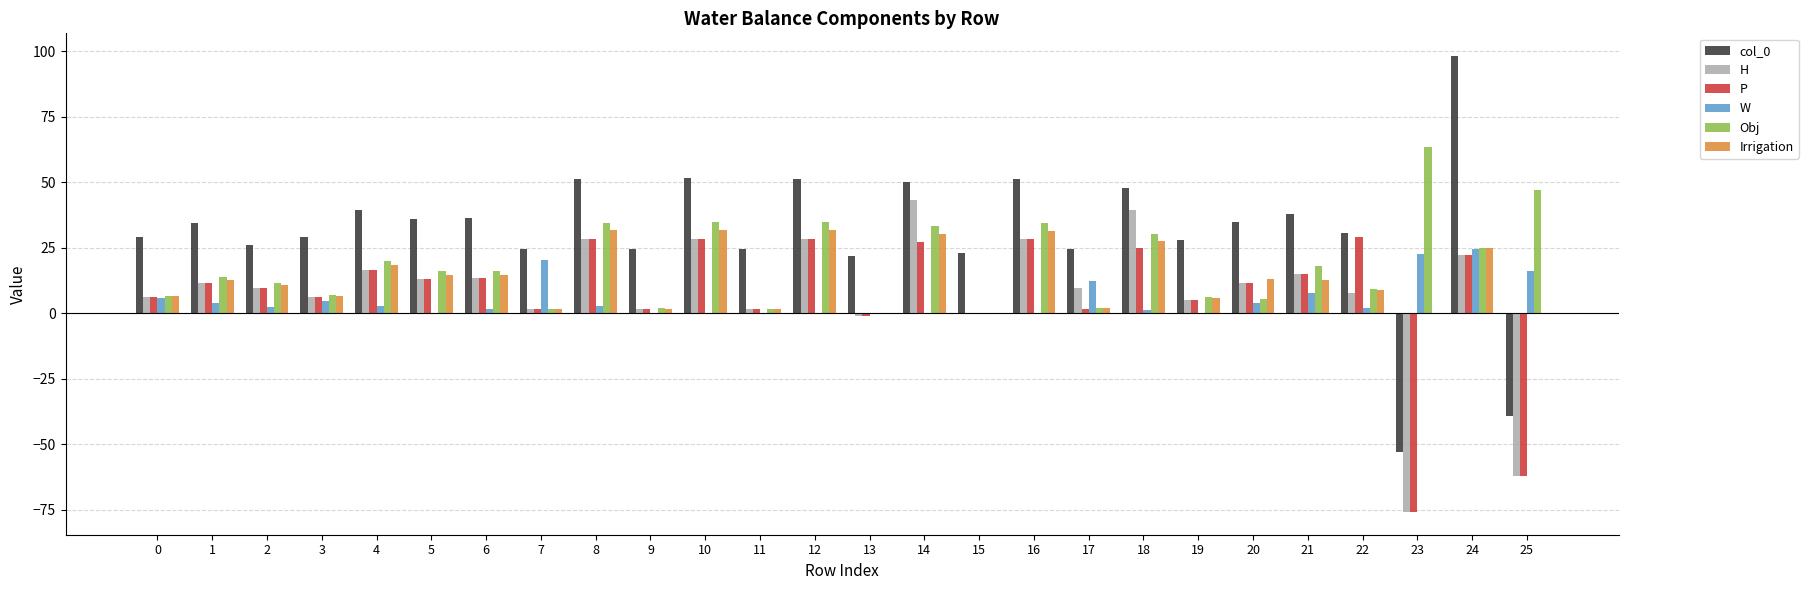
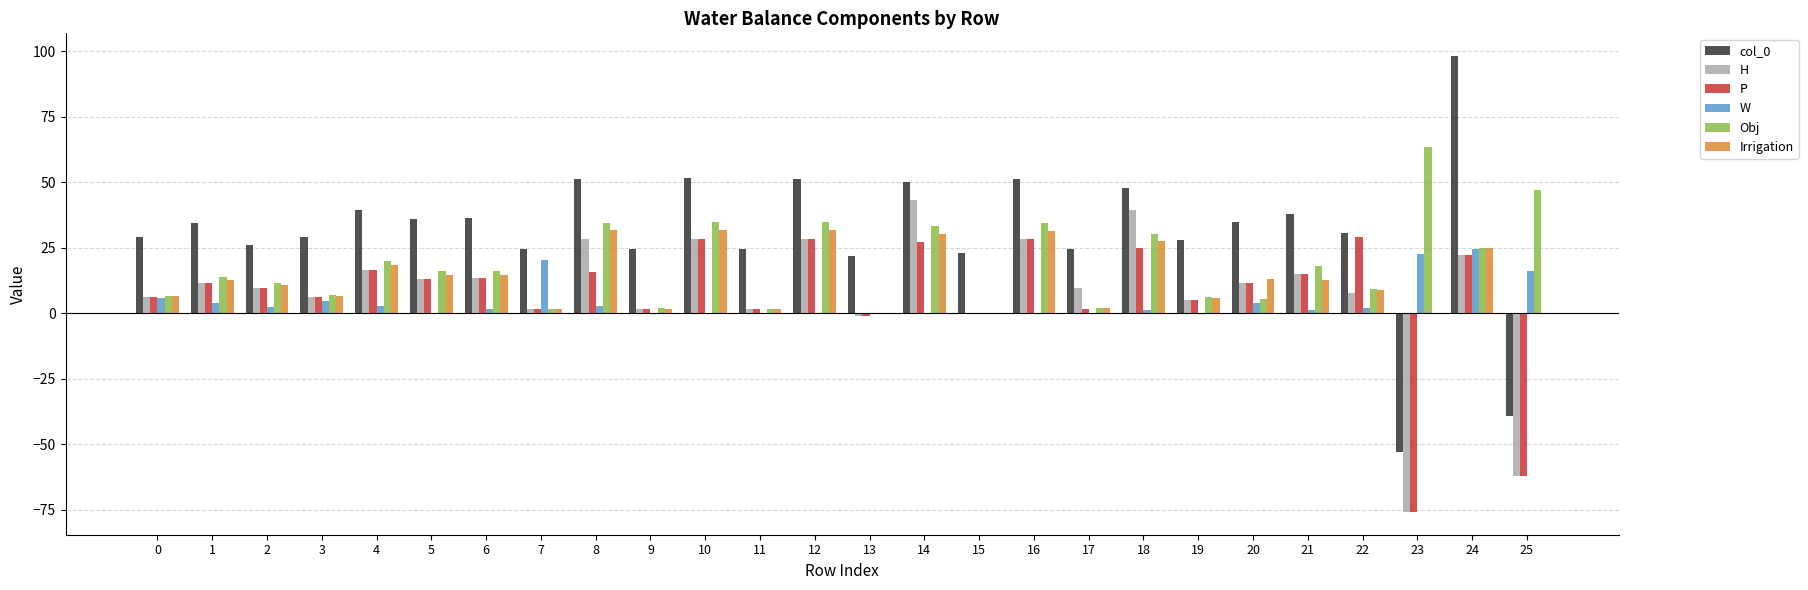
  {
    "col_0": {
      "0": 29,
      "1": 34,
      "2": 26,
      "3": 29,
      "4": 39,
      "5": 36,
      "6": 36,
      "7": 25,
      "8": 51,
      "9": 24,
      "10": 51,
      "11": 24,
      "12": 51,
      "13": 22,
      "14": 50,
      "15": 23,
      "16": 51,
      "17": 25,
      "18": 48,
      "19": 28,
      "20": 35,
      "21": 38,
      "22": 31,
      "23": -53,
      "24": 98,
      "25": -39
    },
    "H": {
      "0": 6,
      "1": 12,
      "2": 10,
      "3": 6,
      "4": 16,
      "5": 13,
      "6": 13,
      "7": 2,
      "8": 28,
      "9": 1,
      "10": 28,
      "11": 1,
      "12": 28,
      "13": -1,
      "14": 43,
      "16": 28,
      "17": 10,
      "18": 39,
      "19": 5,
      "20": 12,
      "21": 15,
      "22": 8,
      "23": -76,
      "24": 22,
      "25": -62
    },
    "P": {
      "0": 6,
      "1": 12,
      "2": 10,
      "3": 6,
      "4": 16,
      "5": 13,
      "6": 13,
      "7": 2,
-     "8": 28,
+     "8": 16,
      "9": 1,
      "10": 28,
      "11": 1,
      "12": 28,
      "13": -1,
      "14": 27,
      "16": 28,
      "17": 2,
      "18": 25,
      "19": 5,
      "20": 12,
      "21": 15,
      "22": 29,
      "23": -76,
      "24": 22,
      "25": -62
    },
    "W": {
      "0": 6,
      "1": 4,
      "2": 2,
      "3": 4,
      "4": 3,
      "6": 2,
      "7": 20,
      "8": 3,
      "9": 0,
      "10": 0,
      "15": 0,
-     "17": 12,
+     "17": 0,
      "18": 1,
      "20": 4,
-     "21": 8,
+     "21": 1,
      "22": 2,
      "23": 22,
      "24": 25,
      "25": 16
    },
    "Obj": {
      "0": 7,
      "1": 14,
      "2": 11,
      "3": 7,
      "4": 20,
      "5": 16,
      "6": 16,
      "7": 2,
      "8": 34,
      "9": 2,
      "10": 35,
      "11": 2,
      "12": 35,
      "13": 0,
      "14": 33,
      "16": 35,
      "17": 2,
      "18": 30,
      "19": 6,
      "20": 6,
      "21": 18,
      "22": 9,
      "23": 64,
      "24": 25,
      "25": 47
    },
    "Irrigation": {
      "0": 7,
      "1": 13,
      "2": 11,
      "3": 7,
      "4": 18,
      "5": 15,
      "6": 15,
      "7": 2,
      "8": 32,
      "9": 2,
      "10": 32,
      "11": 2,
      "12": 32,
      "13": 0,
      "14": 30,
      "16": 31,
      "17": 2,
      "18": 28,
      "19": 6,
      "20": 13,
      "21": 13,
      "22": 9,
      "23": 0,
      "24": 25,
      "25": 0
    }
  }
